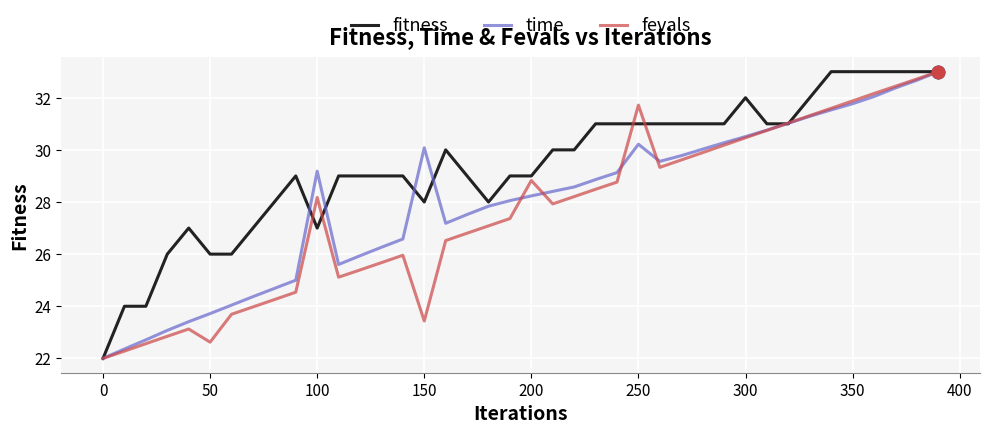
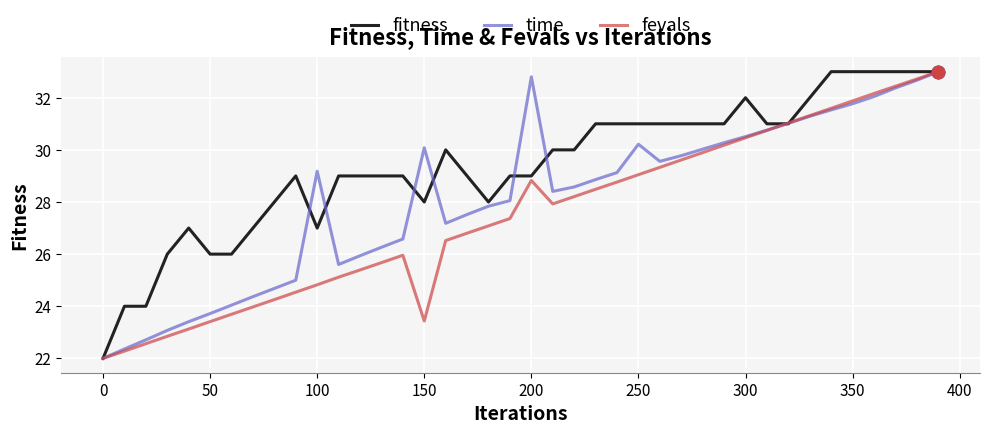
  {
    "time": {
      "50": 23.7,
      "100": 29.2,
      "150": 30.1,
-     "200": 28.2,
+     "200": 32.8,
      "250": 30.2,
      "350": 31.8
    },
    "fevals": {
-     "50": 22.6,
-     "100": 28.2,
+     "50": 23.4,
+     "100": 24.8,
      "150": 23.4,
      "200": 28.8,
-     "250": 31.7,
+     "250": 29.0,
      "350": 31.9
    }
  }
